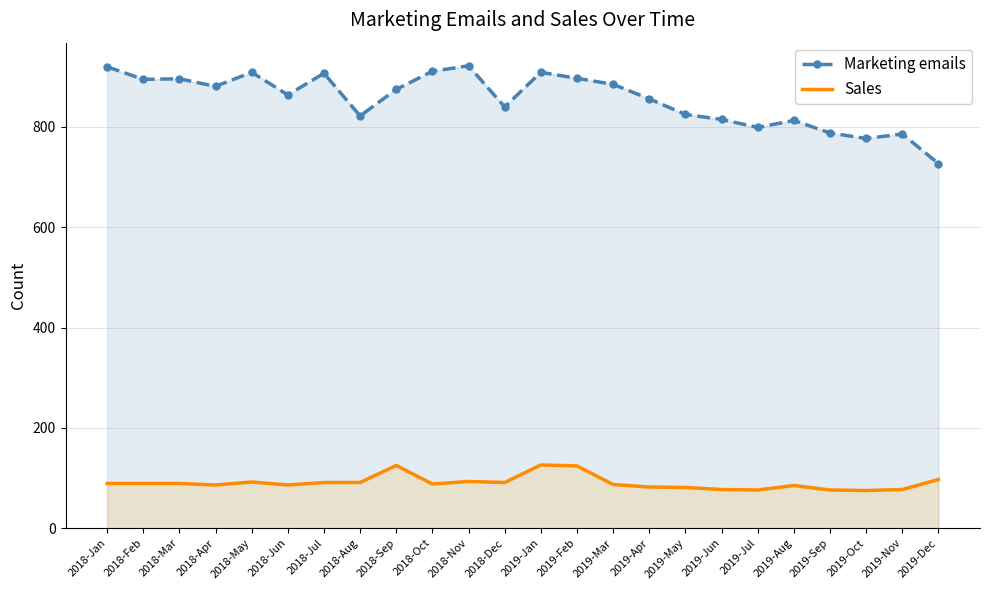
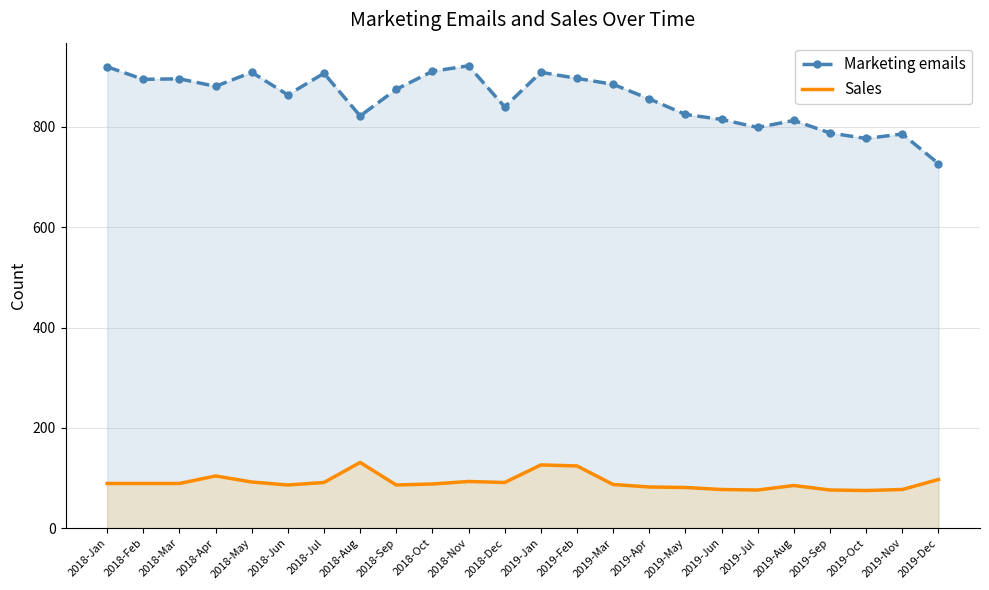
  {
    "Marketing emails": {
      "2018-Jan": 920,
      "2018-Feb": 900,
      "2018-Mar": 900,
      "2018-Apr": 880,
      "2018-May": 910,
      "2018-Jun": 860,
      "2018-Jul": 910,
      "2018-Aug": 820,
      "2018-Sep": 880,
      "2018-Oct": 910,
      "2018-Nov": 920,
      "2018-Dec": 840,
      "2019-Jan": 910,
      "2019-Feb": 900,
      "2019-Mar": 890,
      "2019-Apr": 860,
      "2019-May": 830,
      "2019-Jun": 820,
      "2019-Jul": 800,
      "2019-Aug": 810,
      "2019-Sep": 790,
      "2019-Oct": 780,
      "2019-Nov": 790,
      "2019-Dec": 730
    },
    "Sales": {
      "2018-Jan": 90,
      "2018-Feb": 90,
      "2018-Mar": 90,
-     "2018-Apr": 90,
+     "2018-Apr": 100,
      "2018-May": 90,
      "2018-Jun": 90,
      "2018-Jul": 90,
-     "2018-Aug": 90,
-     "2018-Sep": 130,
+     "2018-Aug": 130,
+     "2018-Sep": 90,
      "2018-Oct": 90,
      "2018-Nov": 90,
      "2018-Dec": 90,
      "2019-Jan": 130,
      "2019-Feb": 120,
      "2019-Mar": 90,
      "2019-Apr": 80,
      "2019-May": 80,
      "2019-Jun": 80,
      "2019-Jul": 80,
      "2019-Aug": 90,
      "2019-Sep": 80,
      "2019-Oct": 80,
      "2019-Nov": 80,
      "2019-Dec": 100
    }
  }
